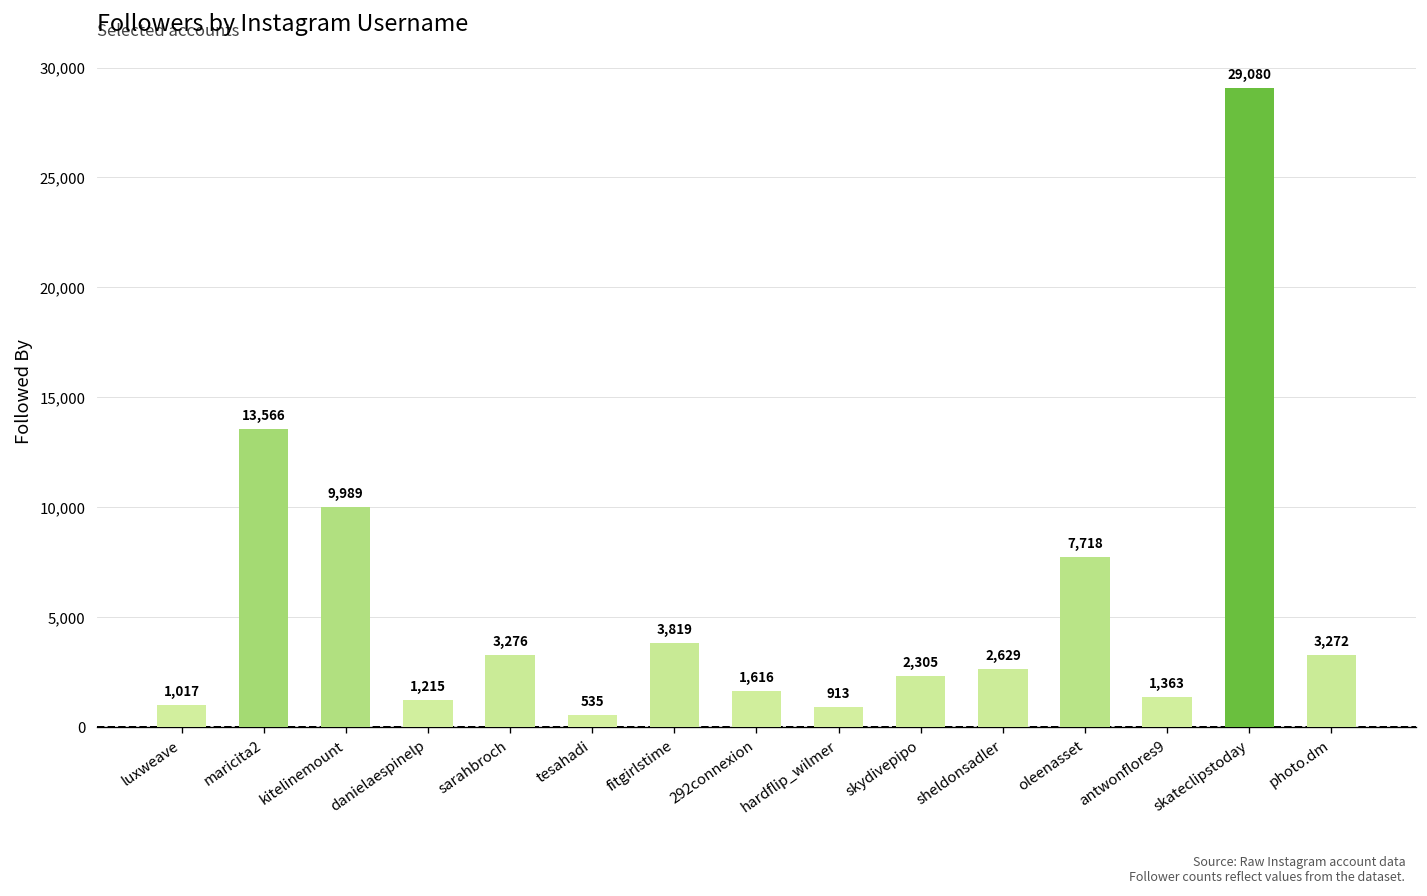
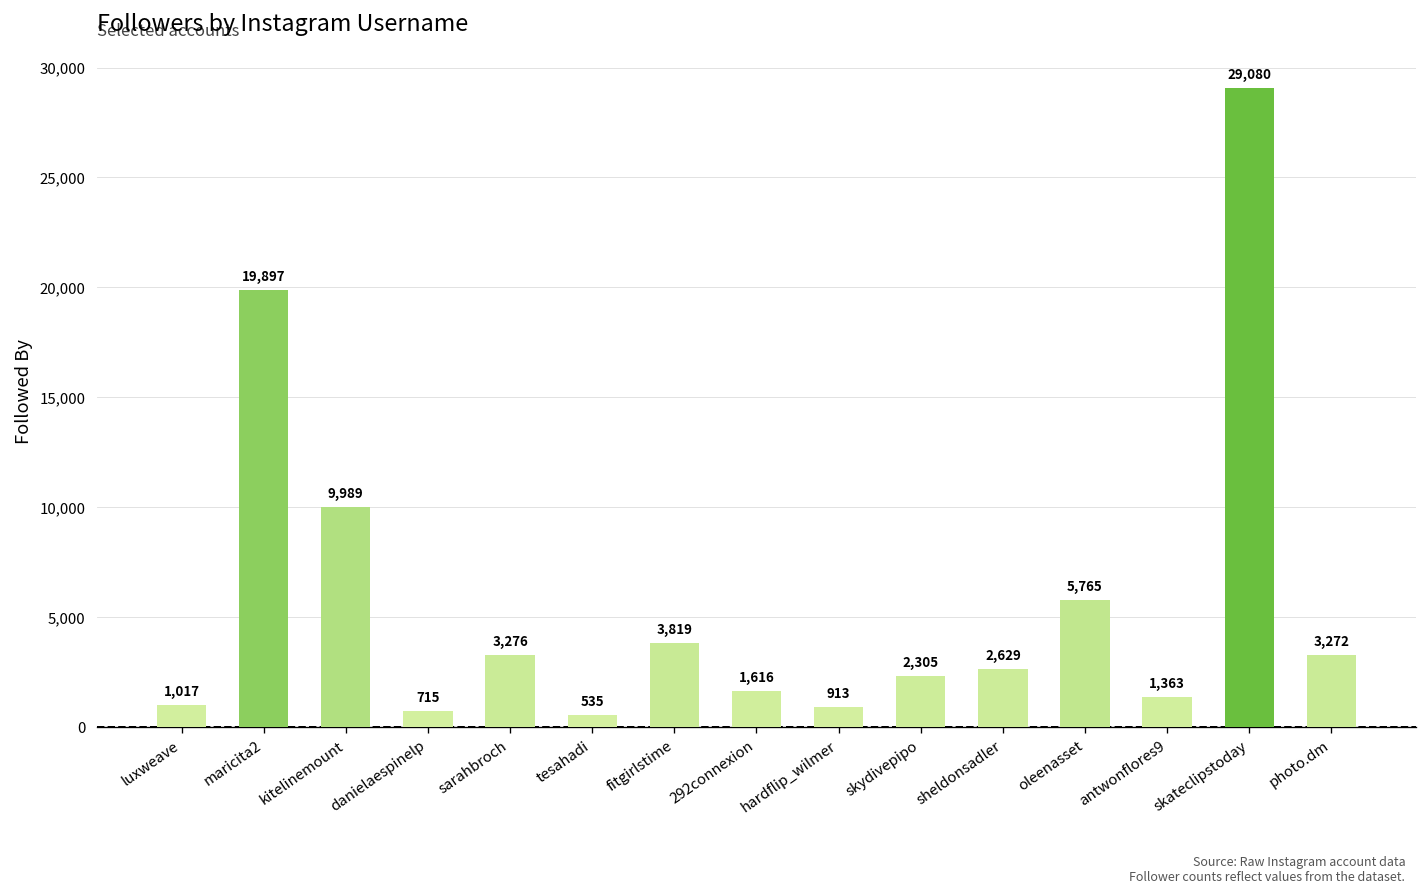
  {
    "luxweave": "1,017",
-   "maricita2": "13,566",
+   "maricita2": "19,897",
    "kitelinemount": "9,989",
-   "danielaespinelp": "1,215",
+   "danielaespinelp": "715",
    "sarahbroch": "3,276",
    "tesahadi": "535",
    "fitgirlstime": "3,819",
    "292connexion": "1,616",
    "hardflip_wilmer": "913",
    "skydivepipo": "2,305",
    "sheldonsadler": "2,629",
-   "oleenasset": "7,718",
+   "oleenasset": "5,765",
    "antwonflores9": "1,363",
    "skateclipstoday": "29,080",
    "photo.dm": "3,272"
  }
